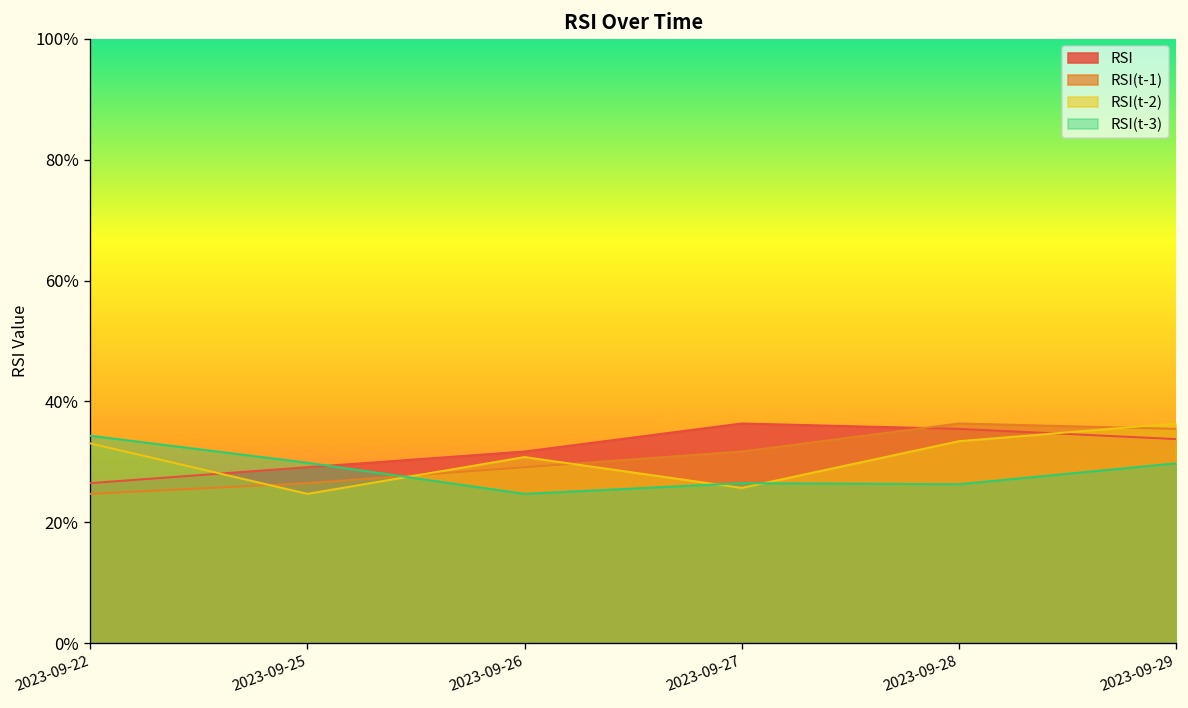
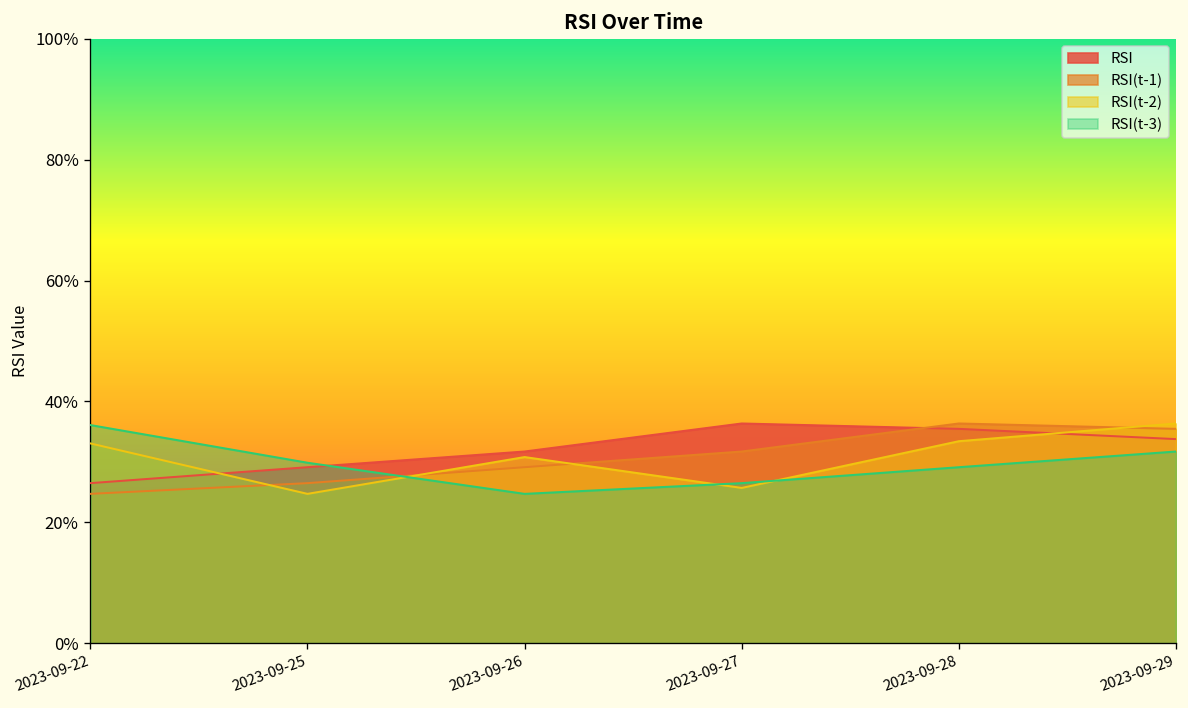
  {
    "RSI(t-2)": {
      "2023-09-22": "33%",
      "2023-09-25": "25%",
      "2023-09-26": "31%",
      "2023-09-27": "26%",
      "2023-09-28": "33%",
      "2023-09-29": "36%"
    },
    "RSI(t-3)": {
-     "2023-09-22": "34%",
+     "2023-09-22": "36%",
      "2023-09-25": "30%",
      "2023-09-26": "25%",
      "2023-09-27": "26%",
-     "2023-09-28": "26%",
-     "2023-09-29": "30%"
+     "2023-09-28": "29%",
+     "2023-09-29": "32%"
    }
  }
